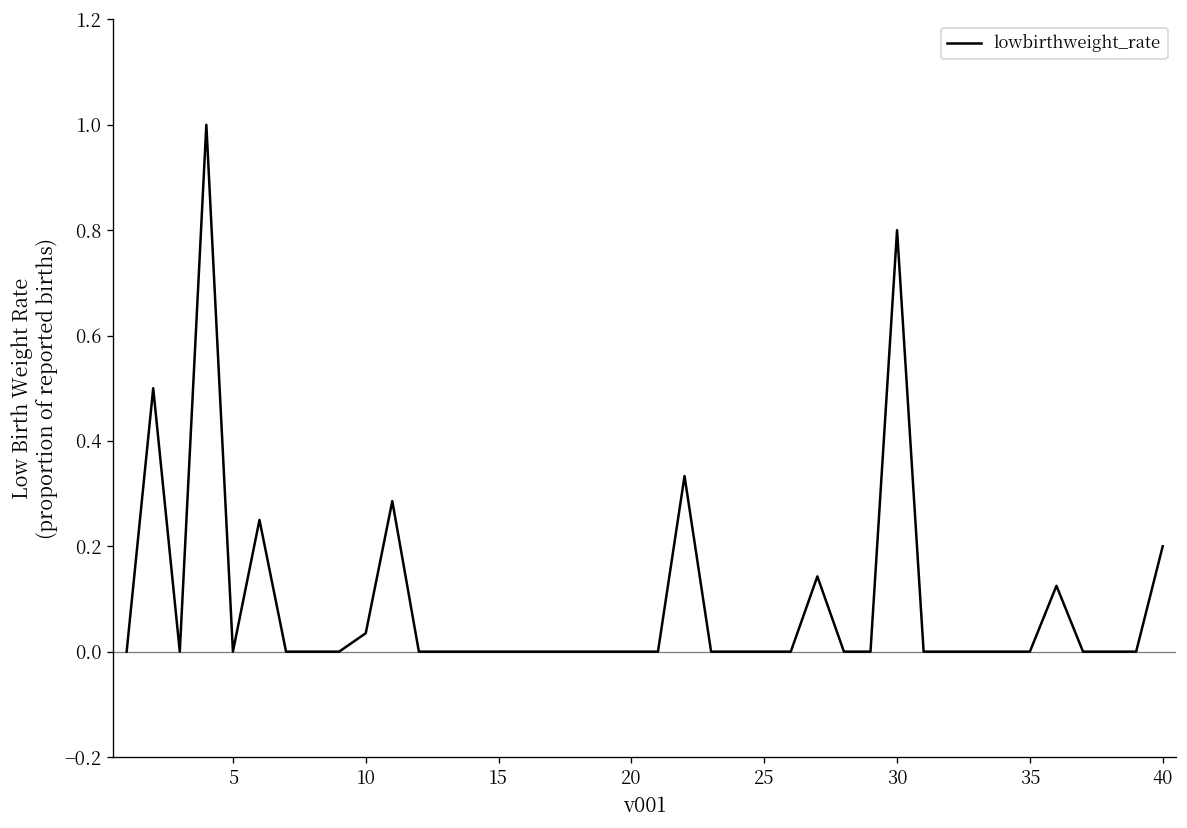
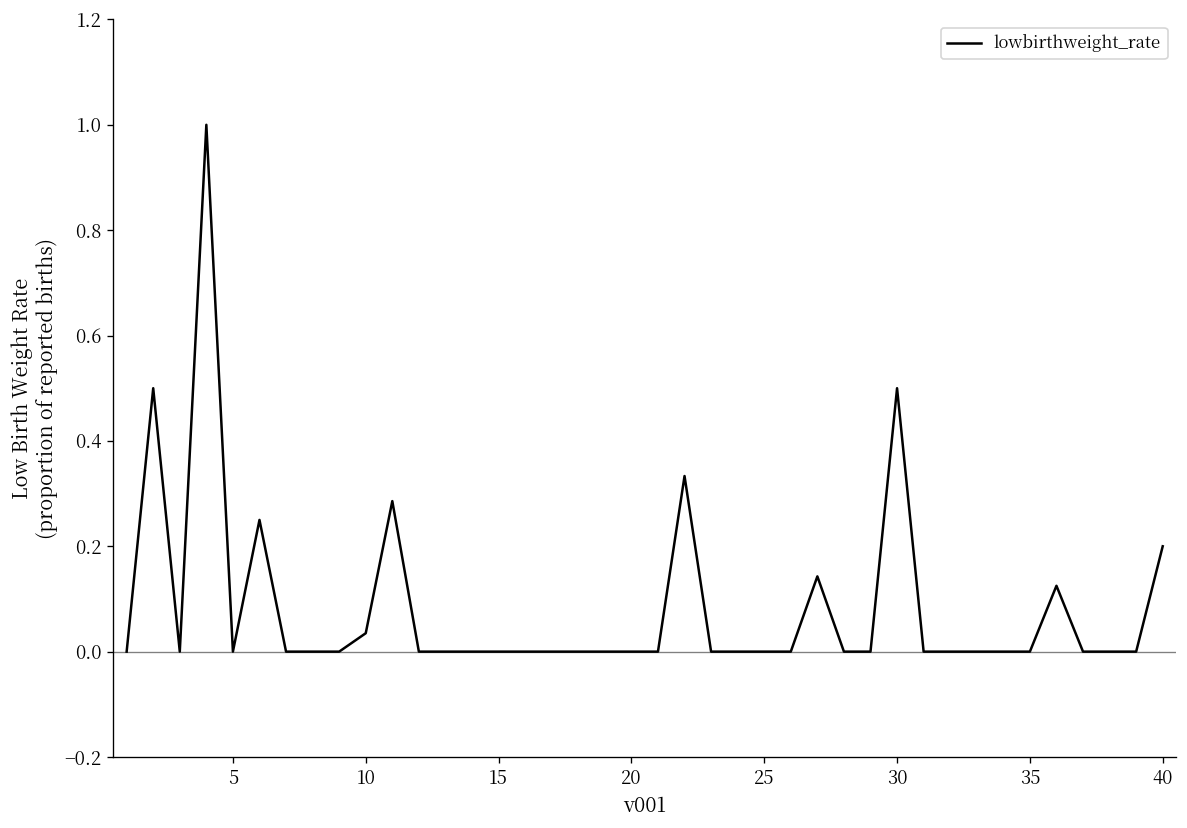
  {
    "5": 0.0,
    "10": 0.03,
    "15": 0.0,
    "20": 0.0,
    "25": 0.0,
-   "30": 0.8,
+   "30": 0.5,
    "35": 0.0,
    "40": 0.2
  }
